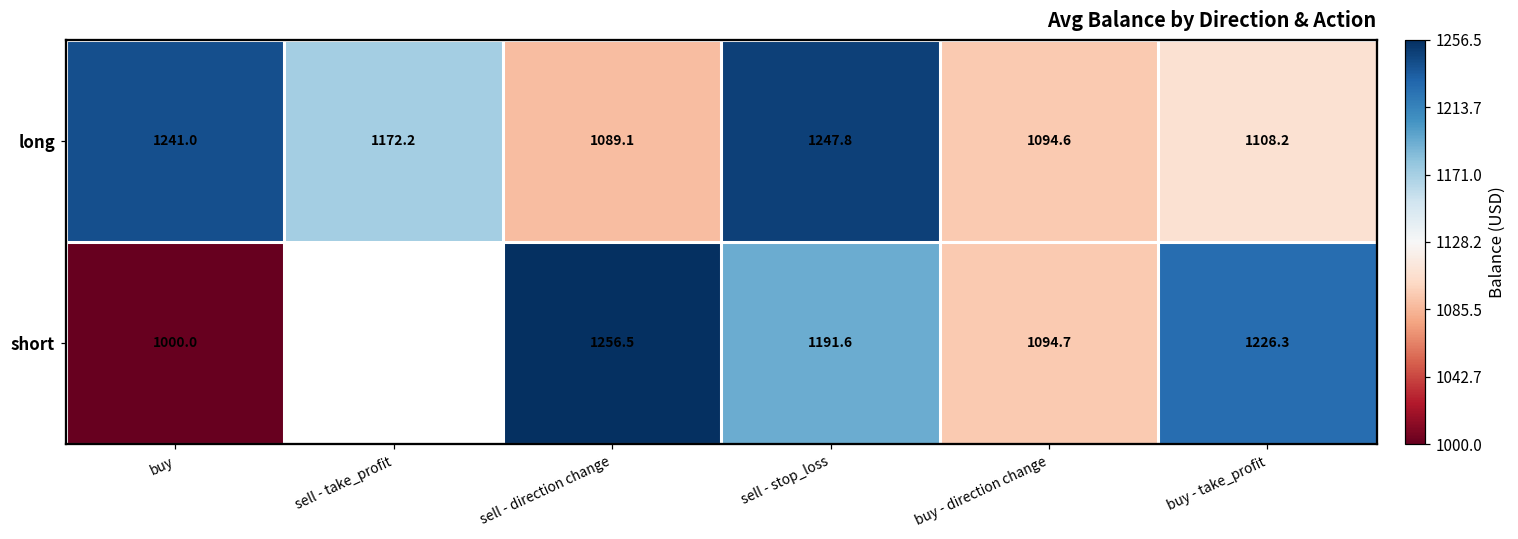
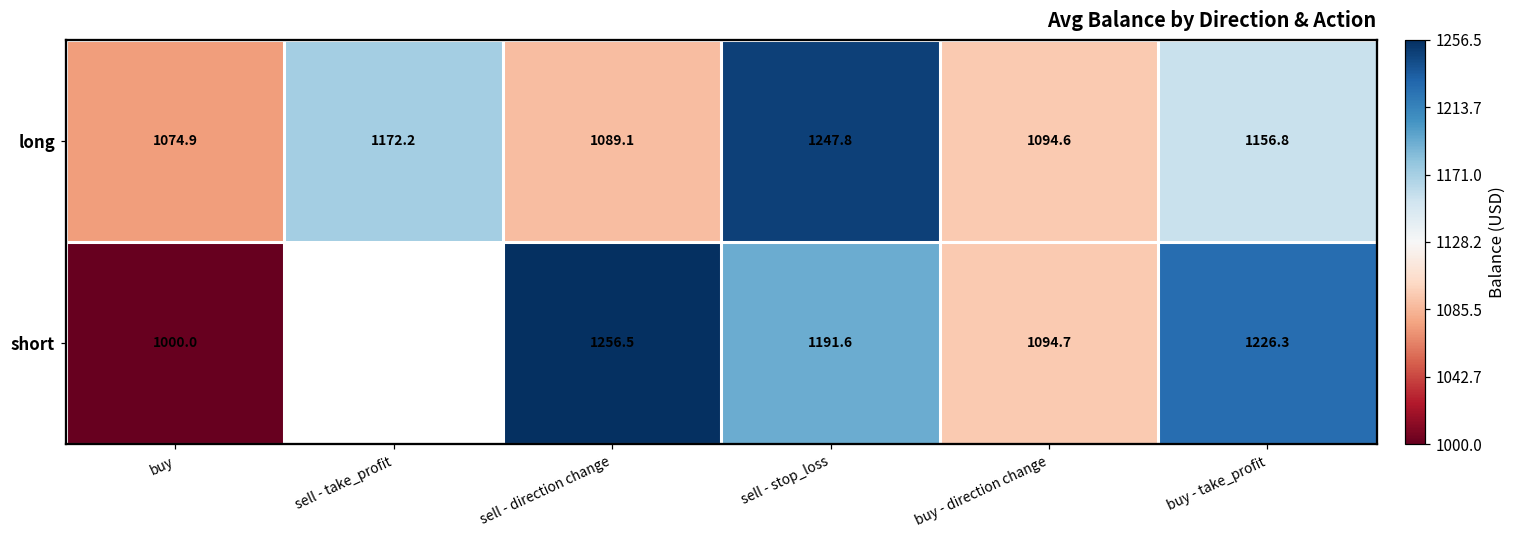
  {
    "long": {
-     "buy": 1241.0,
+     "buy": 1074.9,
      "sell - take_profit": 1172.2,
      "sell - direction change": 1089.1,
      "sell - stop_loss": 1247.8,
      "buy - direction change": 1094.6,
-     "buy - take_profit": 1108.2
+     "buy - take_profit": 1156.8
    },
    "short": {
      "buy": 1000.0,
      "sell - direction change": 1256.5,
      "sell - stop_loss": 1191.6,
      "buy - direction change": 1094.7,
      "buy - take_profit": 1226.3
    }
  }
